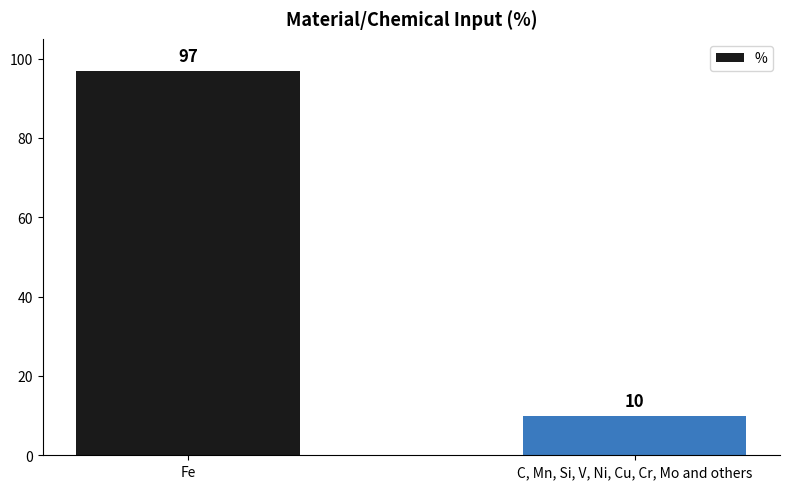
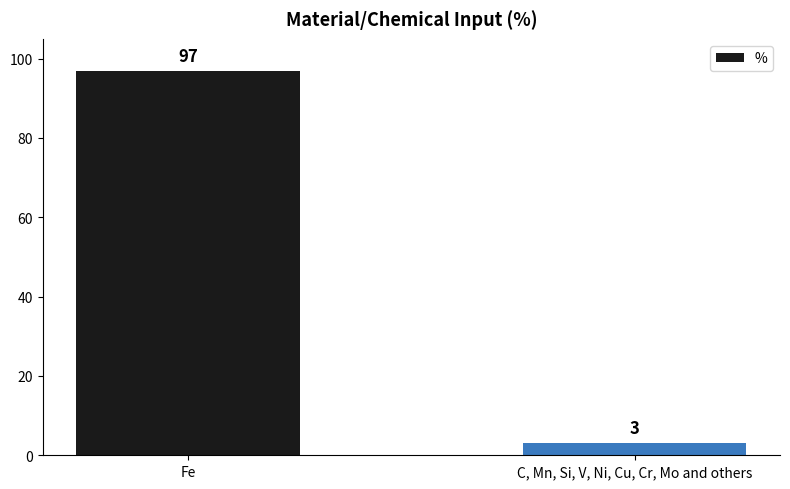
  {
    "Fe": 97,
-   "C, Mn, Si, V, Ni, Cu, Cr, Mo and others": 10
+   "C, Mn, Si, V, Ni, Cu, Cr, Mo and others": 3
  }
